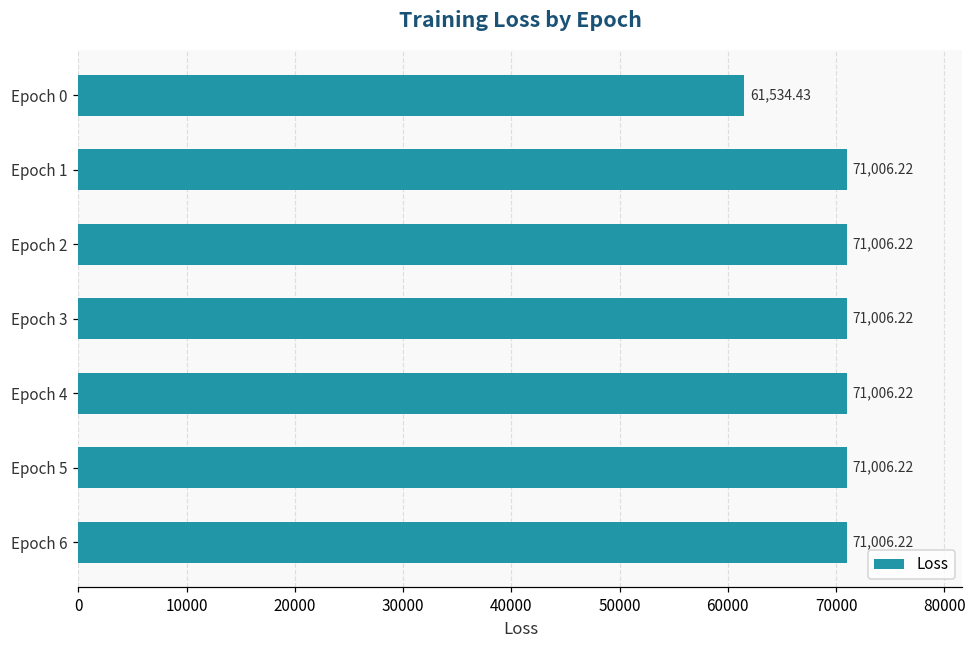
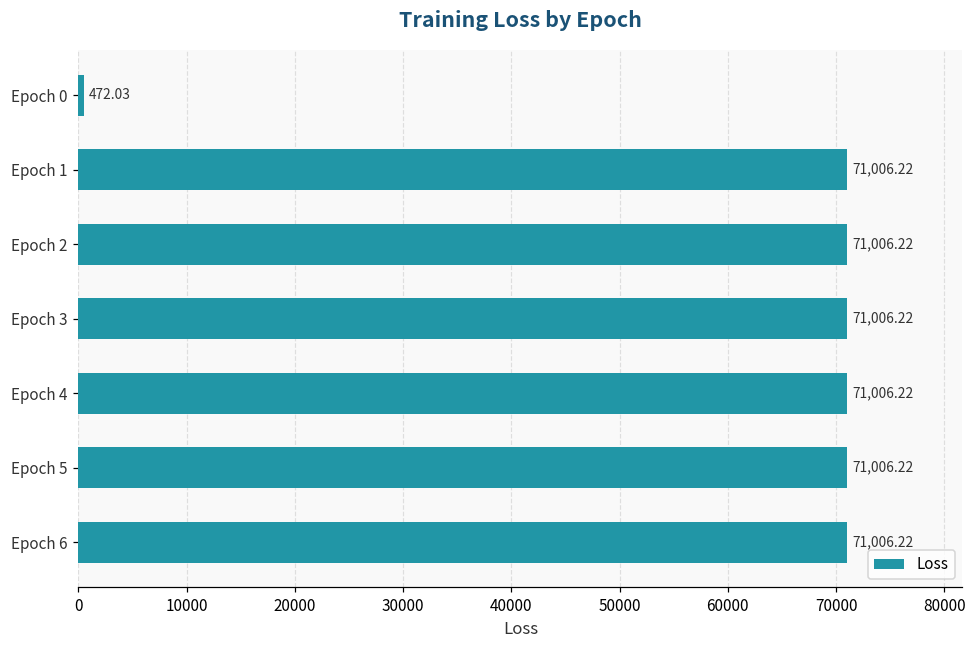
  {
-   "Epoch 0": "61,534.43",
+   "Epoch 0": "472.03",
    "Epoch 1": "71,006.22",
    "Epoch 2": "71,006.22",
    "Epoch 3": "71,006.22",
    "Epoch 4": "71,006.22",
    "Epoch 5": "71,006.22",
    "Epoch 6": "71,006.22"
  }
